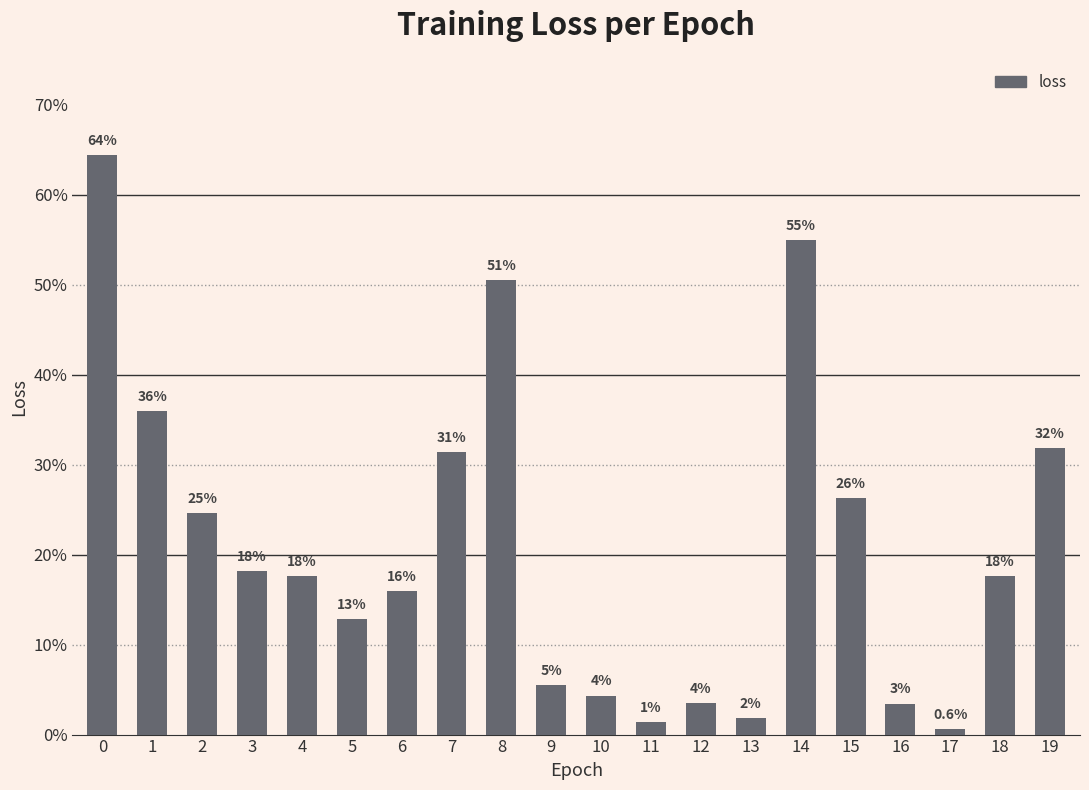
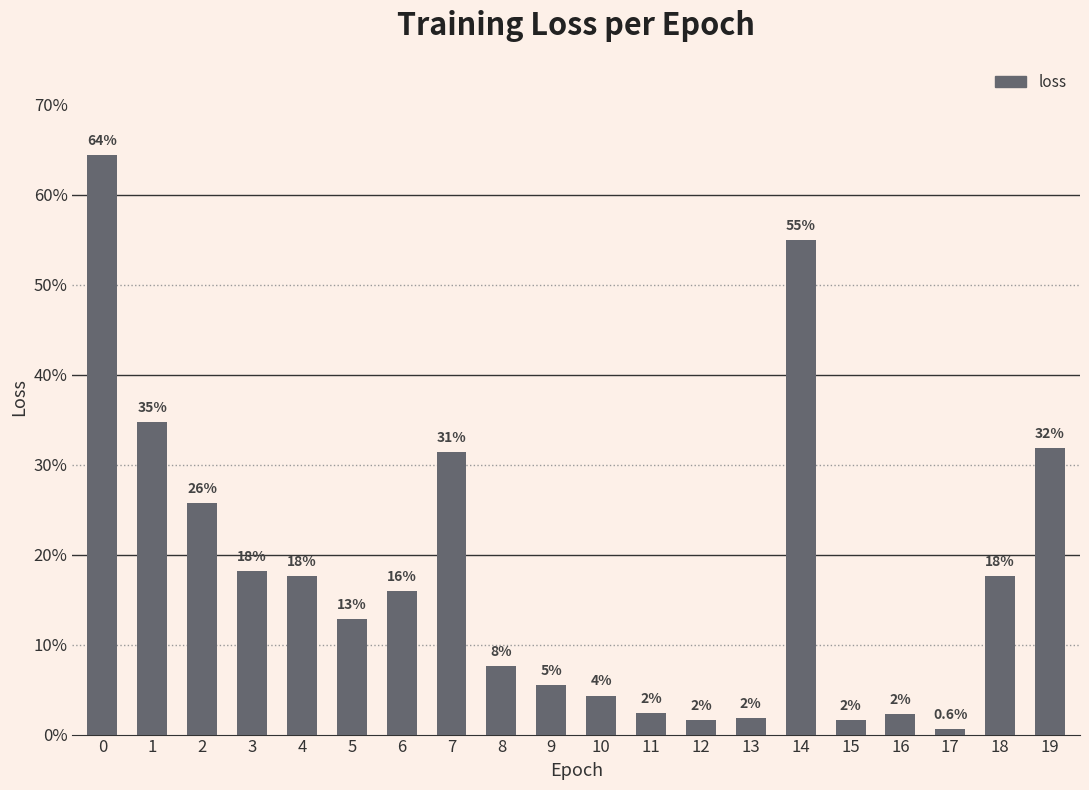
  {
    "0": "64%",
-   "1": "36%",
-   "2": "25%",
+   "1": "35%",
+   "2": "26%",
    "3": "18%",
    "4": "18%",
    "5": "13%",
    "6": "16%",
    "7": "31%",
-   "8": "51%",
+   "8": "8%",
    "9": "5%",
    "10": "4%",
-   "11": "1%",
-   "12": "4%",
+   "11": "2%",
+   "12": "2%",
    "13": "2%",
    "14": "55%",
-   "15": "26%",
-   "16": "3%",
+   "15": "2%",
+   "16": "2%",
    "17": "0.6%",
    "18": "18%",
    "19": "32%"
  }
